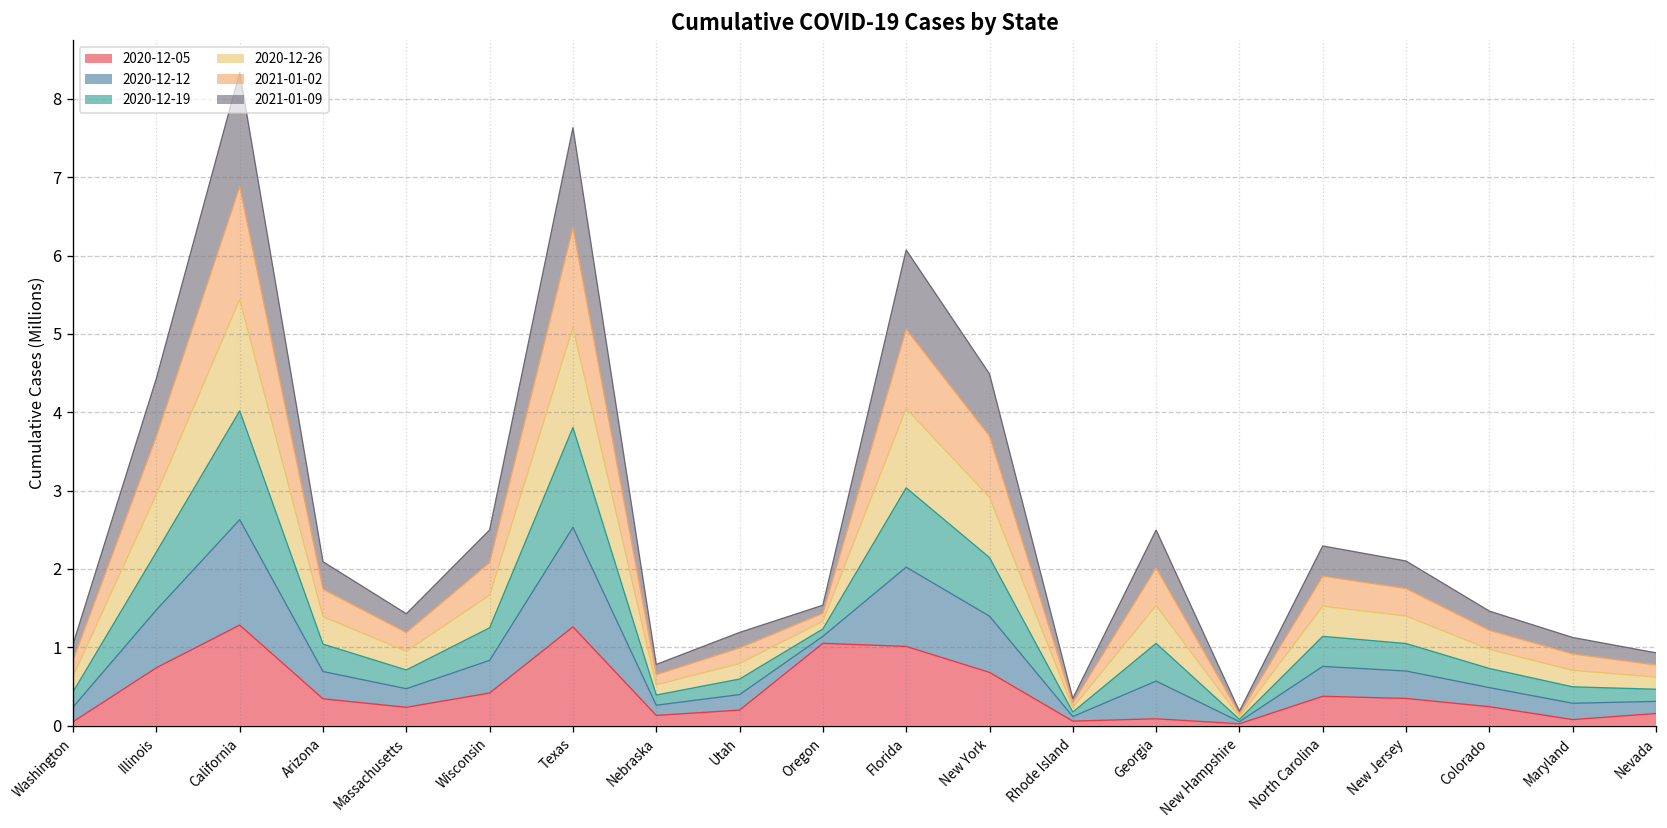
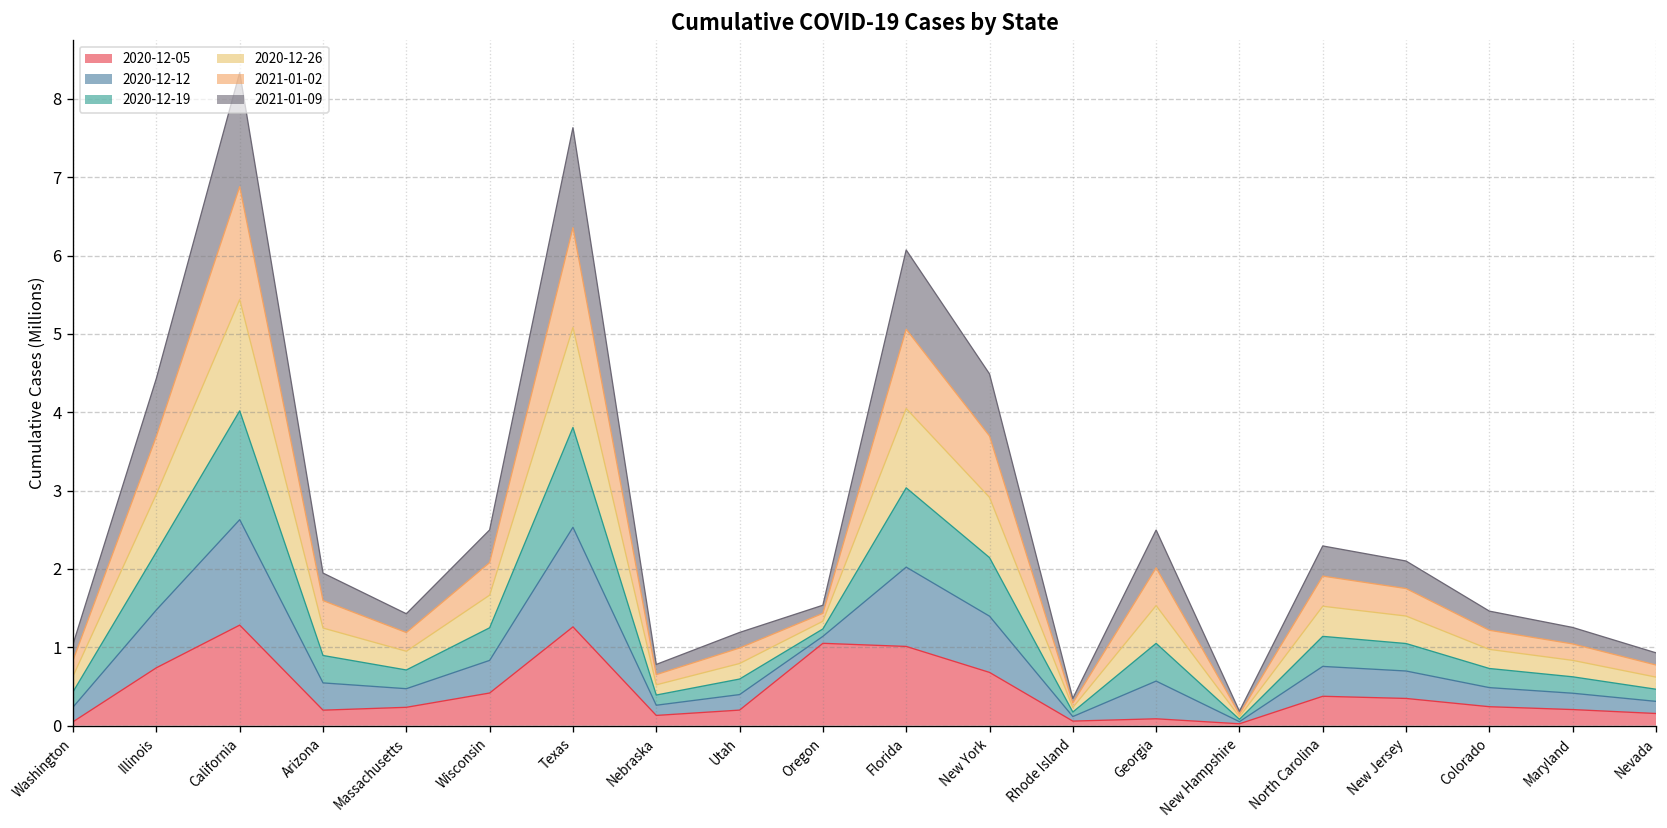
  {
    "2020-12-05": {
      "Washington": 0.0,
      "Illinois": 0.7,
      "California": 1.3,
-     "Arizona": 0.3,
+     "Arizona": 0.2,
      "Massachusetts": 0.2,
      "Wisconsin": 0.4,
      "Texas": 1.3,
      "Nebraska": 0.1,
      "Utah": 0.2,
      "Oregon": 1.1,
      "Florida": 1.0,
      "New York": 0.7,
      "Rhode Island": 0.1,
      "Georgia": 0.1,
      "North Carolina": 0.4,
      "New Jersey": 0.3,
      "Colorado": 0.2,
-     "Maryland": 0.1,
+     "Maryland": 0.2,
      "Nevada": 0.2
    }
  }
